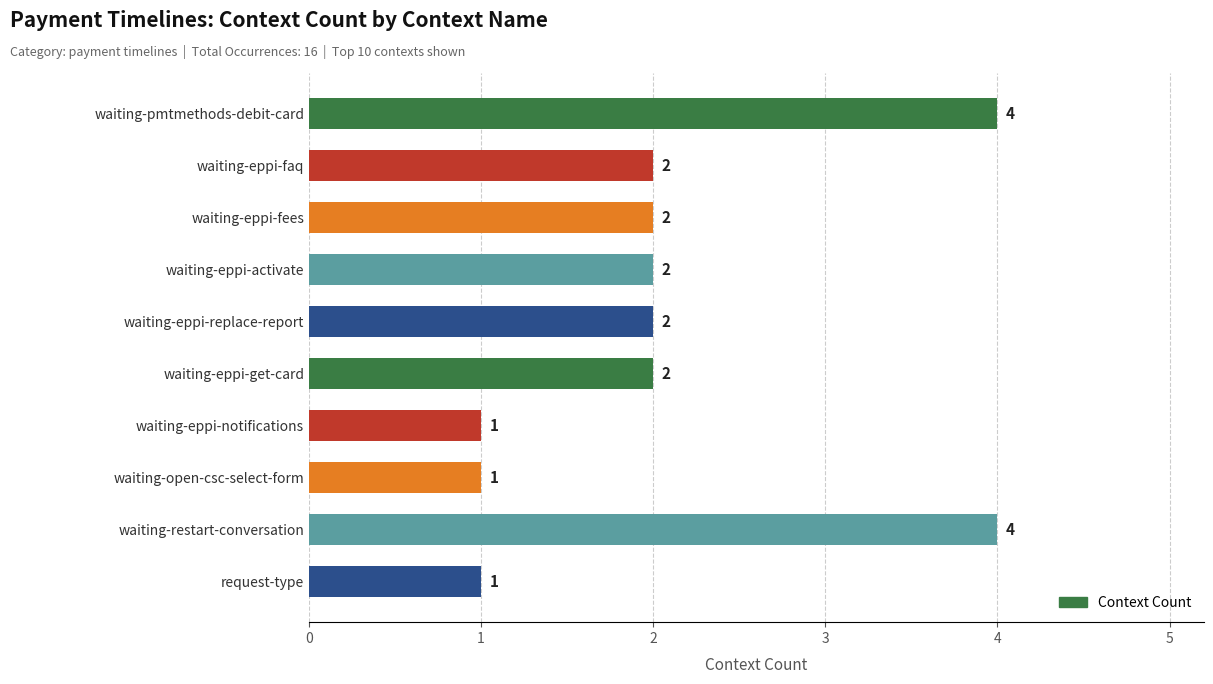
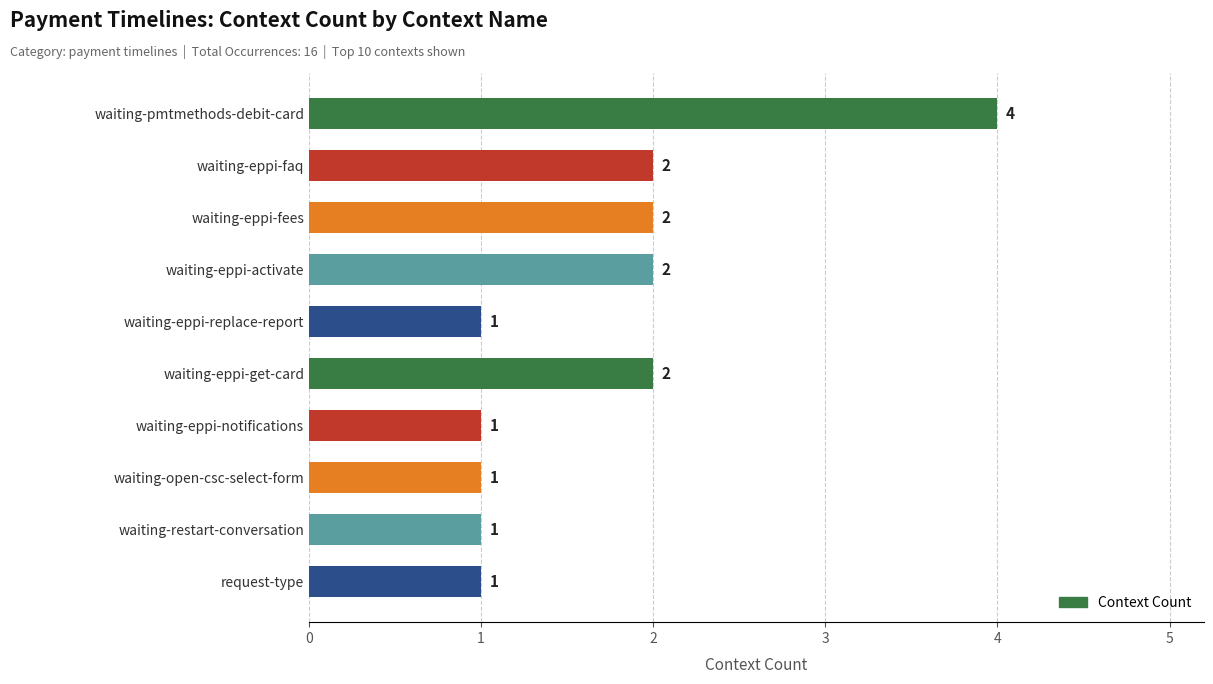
  {
    "waiting-pmtmethods-debit-card": 4,
    "waiting-eppi-faq": 2,
    "waiting-eppi-fees": 2,
    "waiting-eppi-activate": 2,
-   "waiting-eppi-replace-report": 2,
+   "waiting-eppi-replace-report": 1,
    "waiting-eppi-get-card": 2,
    "waiting-eppi-notifications": 1,
    "waiting-open-csc-select-form": 1,
-   "waiting-restart-conversation": 4,
+   "waiting-restart-conversation": 1,
    "request-type": 1
  }
